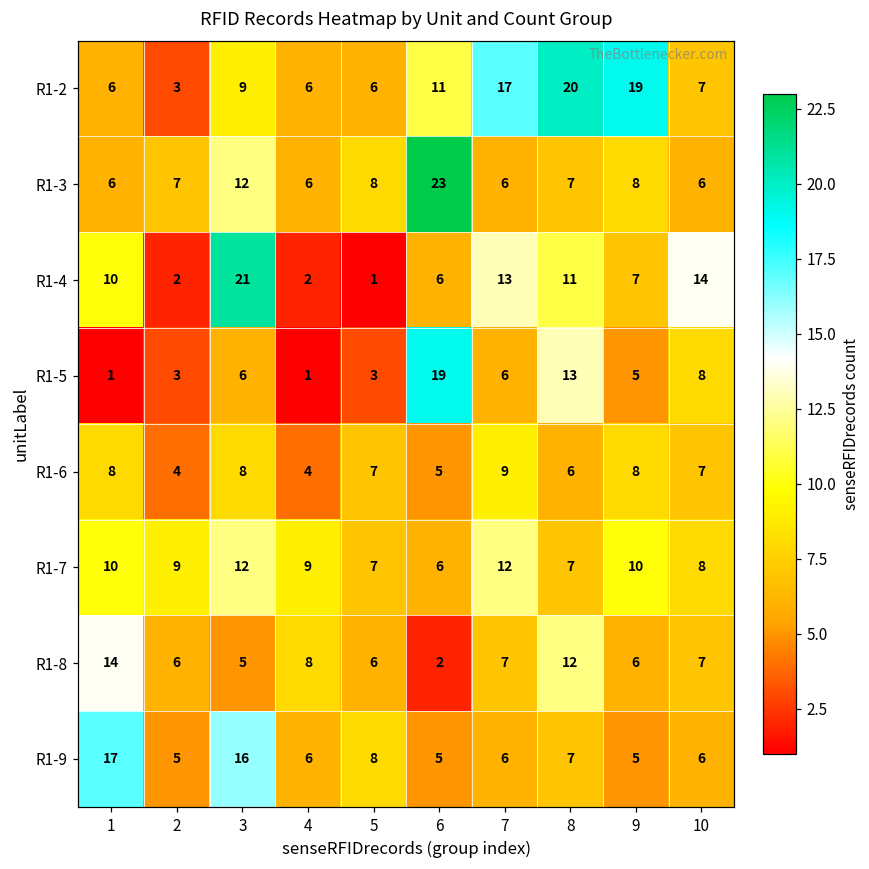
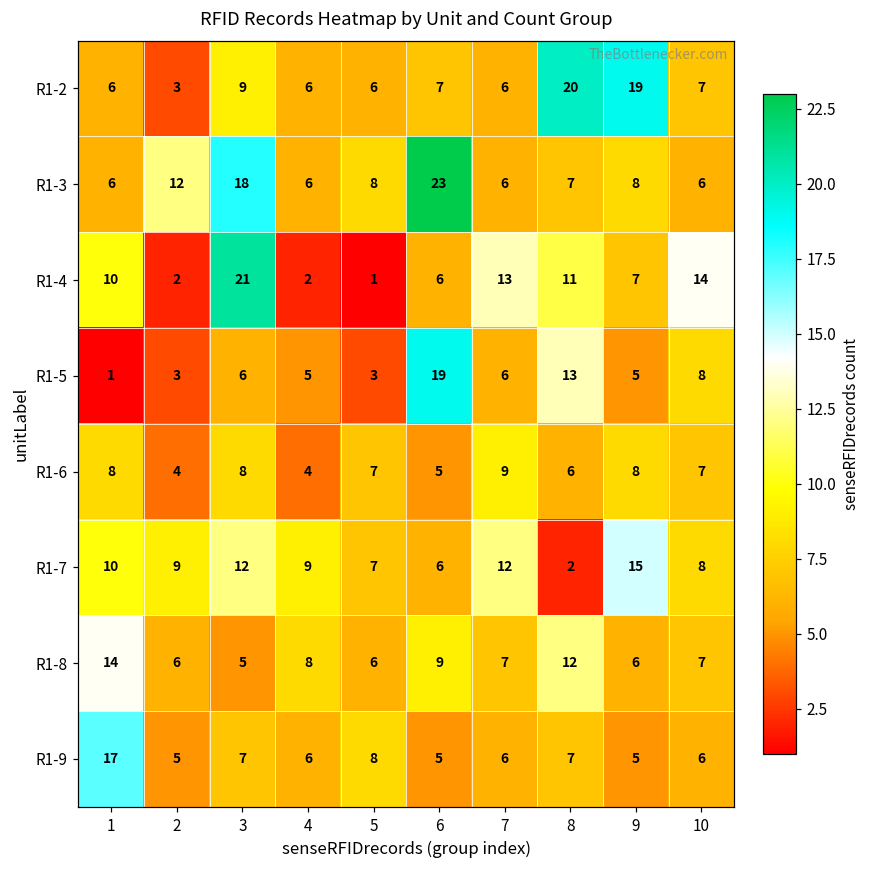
  {
    "R1-2": {
      "1": 6,
      "2": 3,
      "3": 9,
      "4": 6,
      "5": 6,
-     "6": 11,
-     "7": 17,
+     "6": 7,
+     "7": 6,
      "8": 20,
      "10": 7
    },
    "R1-3": {
      "1": 6,
-     "2": 7,
-     "3": 12,
+     "2": 12,
+     "3": 18,
      "4": 6,
      "5": 8,
      "6": 23,
      "7": 6,
      "8": 7,
      "9": 8,
      "10": 6
    },
    "R1-4": {
      "1": 10,
      "2": 2,
      "3": 21,
      "4": 2,
      "5": 1,
      "6": 6,
      "7": 13,
      "8": 11,
      "9": 7,
      "10": 14
    },
    "R1-5": {
      "1": 1,
      "2": 3,
      "3": 6,
-     "4": 1,
+     "4": 5,
      "5": 3,
      "6": 19,
      "7": 6,
      "8": 13,
      "9": 5,
      "10": 8
    },
    "R1-6": {
      "1": 8,
      "2": 4,
      "3": 8,
      "4": 4,
      "5": 7,
      "6": 5,
      "7": 9,
      "8": 6,
      "9": 8,
      "10": 7
    },
    "R1-7": {
      "1": 10,
      "2": 9,
      "3": 12,
      "4": 9,
      "5": 7,
      "6": 6,
      "7": 12,
-     "8": 7,
-     "9": 10,
+     "8": 2,
+     "9": 15,
      "10": 8
    },
    "R1-8": {
      "1": 14,
      "2": 6,
      "3": 5,
      "4": 8,
      "5": 6,
-     "6": 2,
+     "6": 9,
      "7": 7,
      "8": 12,
      "9": 6,
      "10": 7
    },
    "R1-9": {
      "1": 17,
      "2": 5,
-     "3": 16,
+     "3": 7,
      "4": 6,
      "5": 8,
      "6": 5,
      "7": 6,
      "8": 7,
      "9": 5,
      "10": 6
    }
  }
